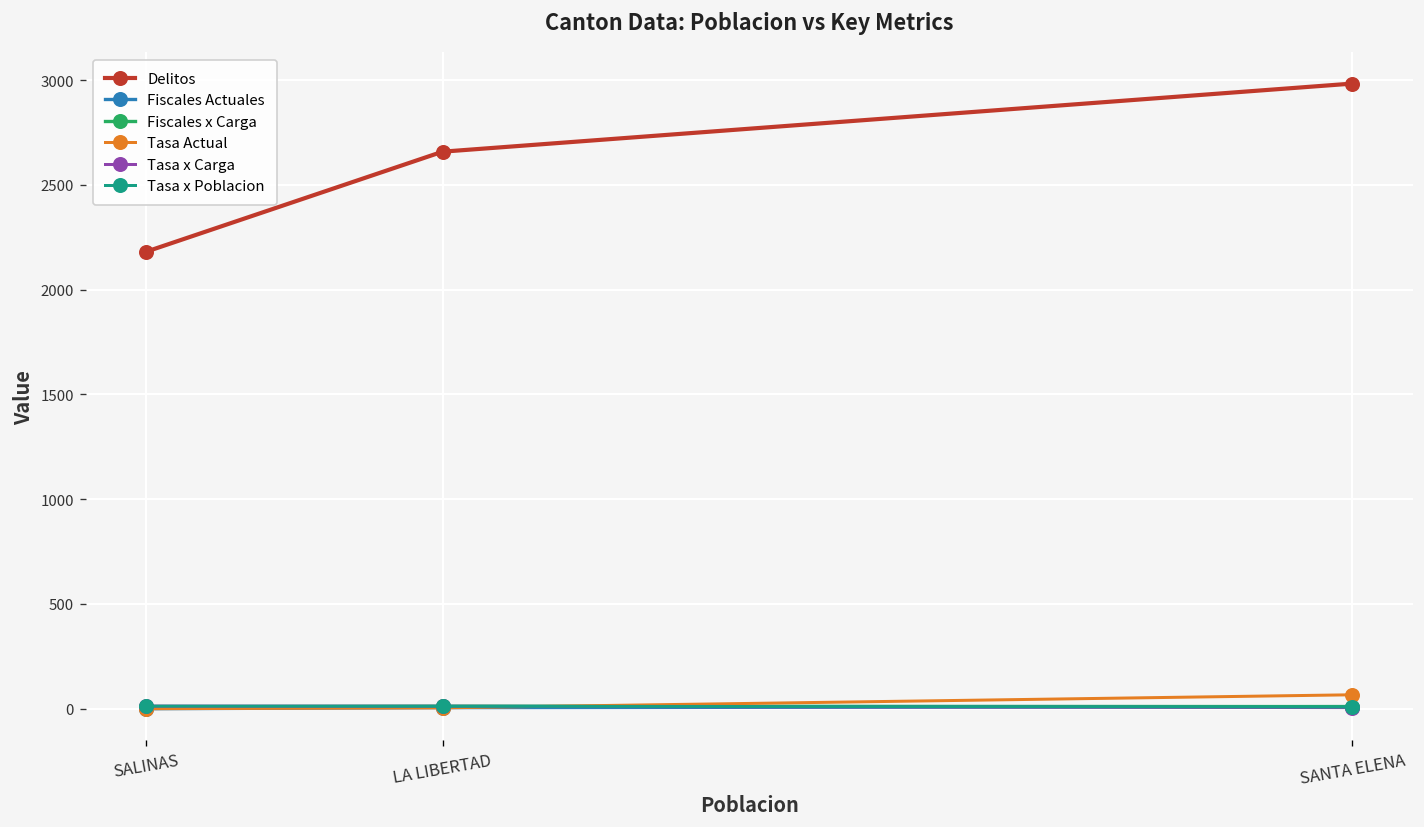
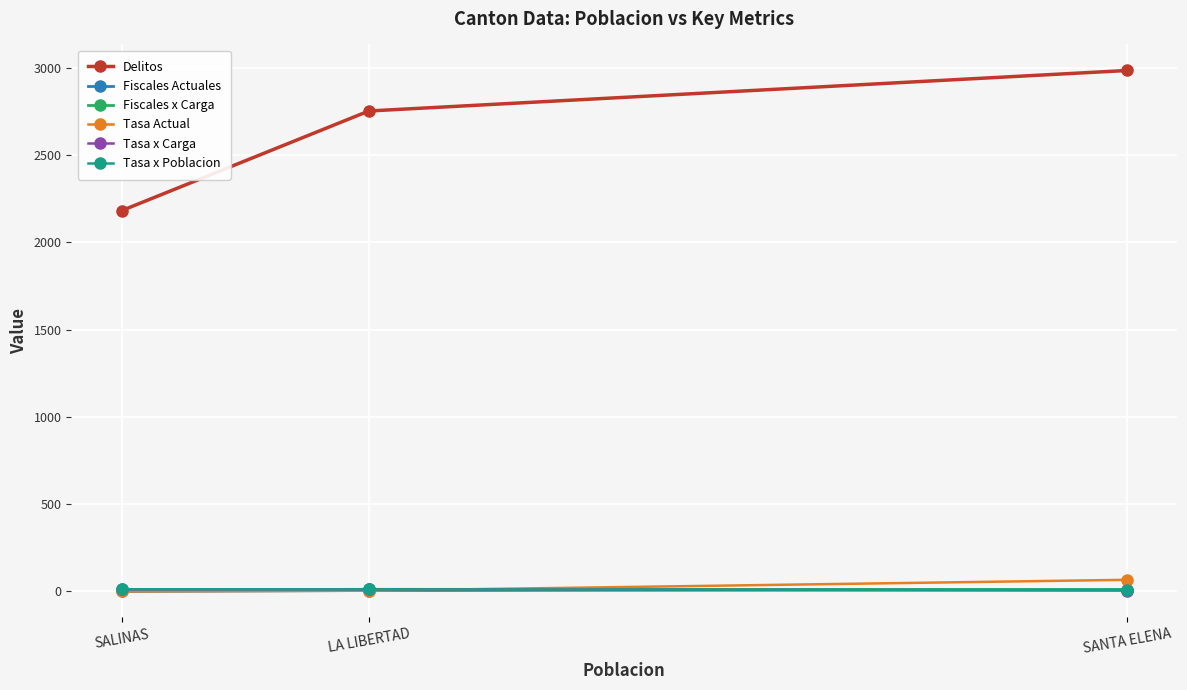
  {
    "Delitos": {
      "SALINAS": 2180,
-     "LA LIBERTAD": 2660,
+     "LA LIBERTAD": 2750,
      "SANTA ELENA": 2980
    },
    "Tasa Actual": {
      "SANTA ELENA": 70
    }
  }
